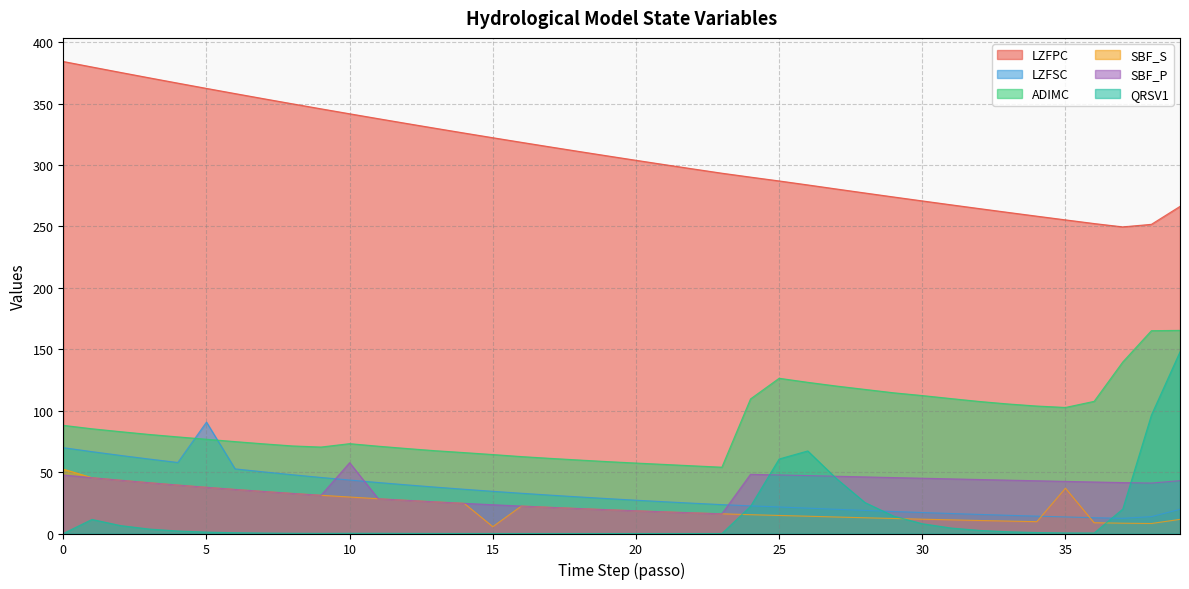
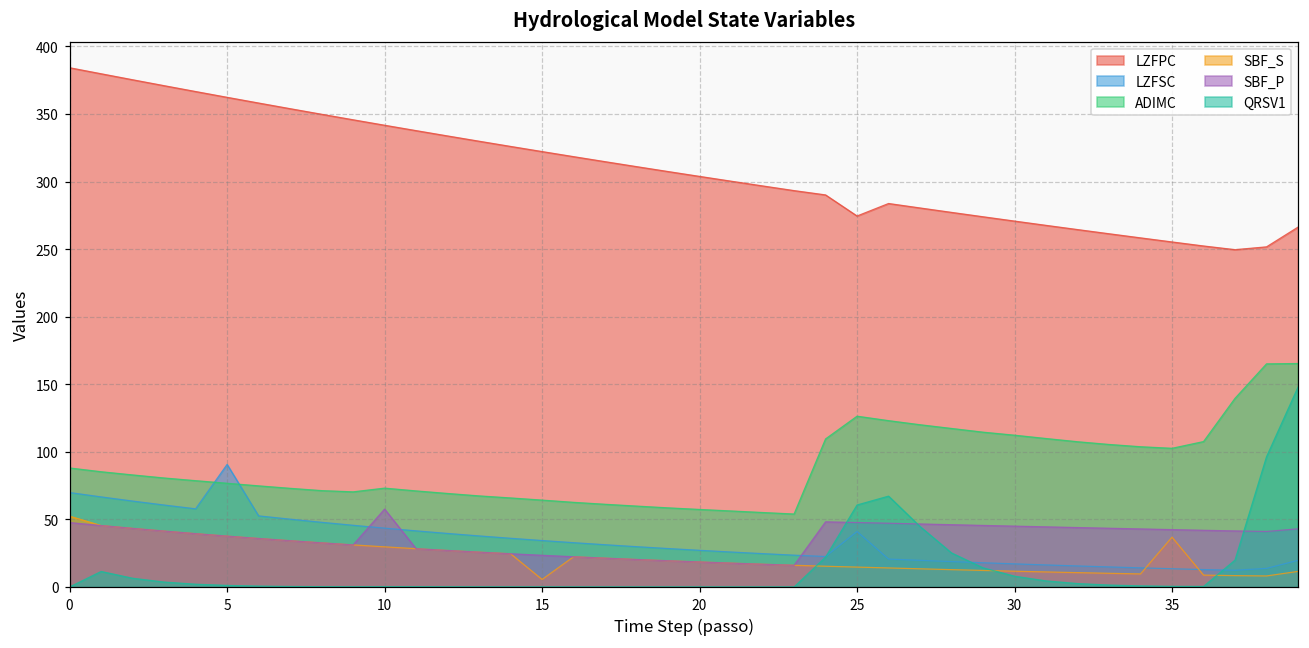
  {
    "LZFPC": {
      "0": 384,
      "5": 362,
      "10": 342,
      "15": 322,
      "20": 304,
-     "25": 287,
+     "25": 275,
      "30": 271,
      "35": 255
    },
    "LZFSC": {
      "0": 70,
      "5": 91,
      "10": 44,
      "15": 34,
      "20": 27,
-     "25": 22,
+     "25": 41,
      "30": 17,
      "35": 13
    },
    "SBF_S": {
      "0": 52,
      "10": 30,
      "15": 6,
      "25": 15,
      "30": 12,
      "35": 37
    },
    "SBF_P": {
      "0": 48,
      "10": 58,
      "15": 23,
      "25": 48,
      "30": 45,
      "35": 42
    }
  }
